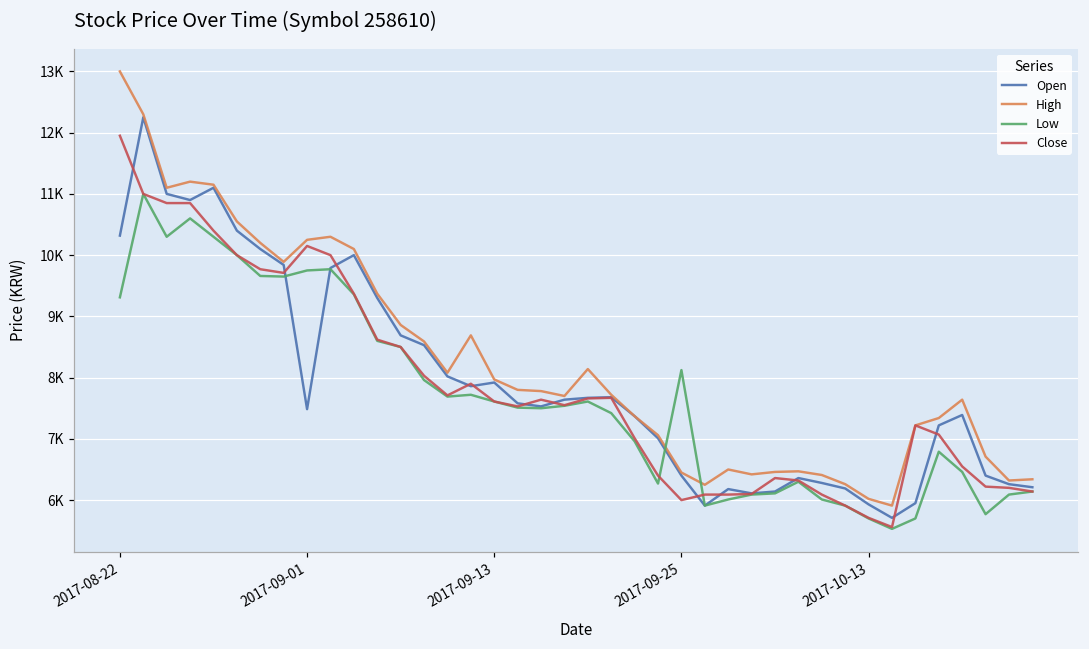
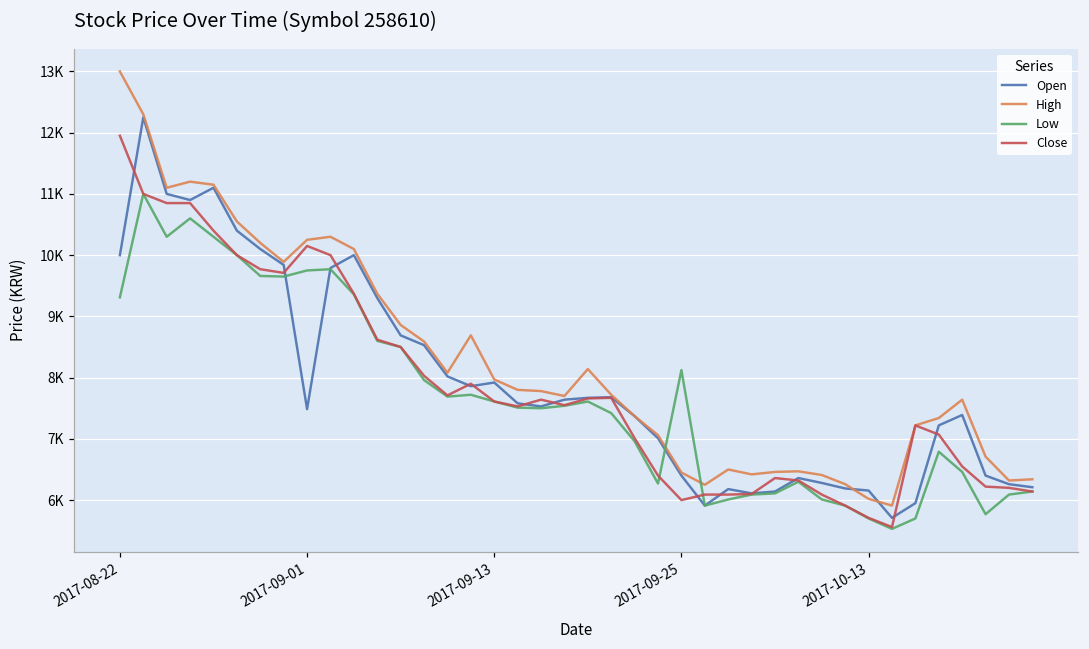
  {
    "Open": {
-     "2017-08-22": 10300,
+     "2017-08-22": 10000,
      "2017-09-01": 7500,
      "2017-09-13": 7900,
      "2017-09-25": 6400,
-     "2017-10-13": 5900
+     "2017-10-13": 6200
    },
    "Low": {
      "2017-08-22": 9300,
      "2017-09-01": 9800,
      "2017-09-25": 8100
    }
  }
